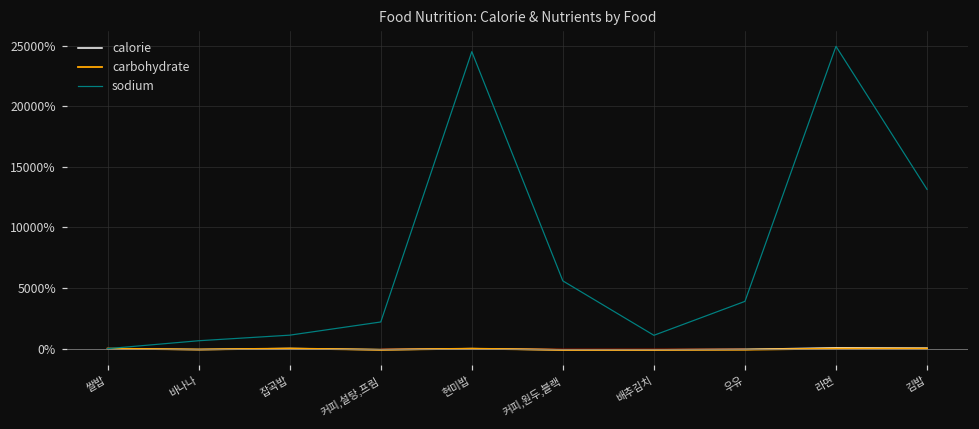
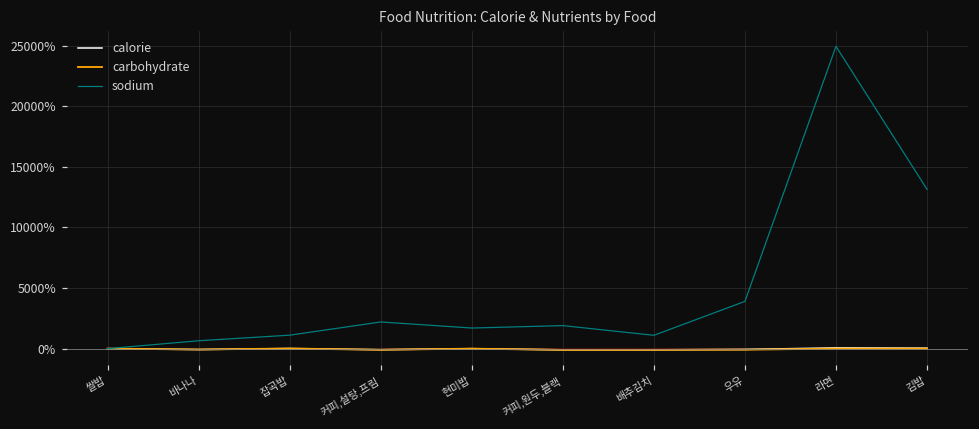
  {
    "sodium": {
      "바나나": "700%",
      "잡곡밥": "1100%",
      "커피,설탕,프림": "2200%",
-     "현미밥": "24500%",
-     "커피,원두,블랙": "5600%",
+     "현미밥": "1700%",
+     "커피,원두,블랙": "1900%",
      "배추김치": "1100%",
      "우유": "3900%",
      "라면": "24900%",
      "김밥": "13100%"
    }
  }
